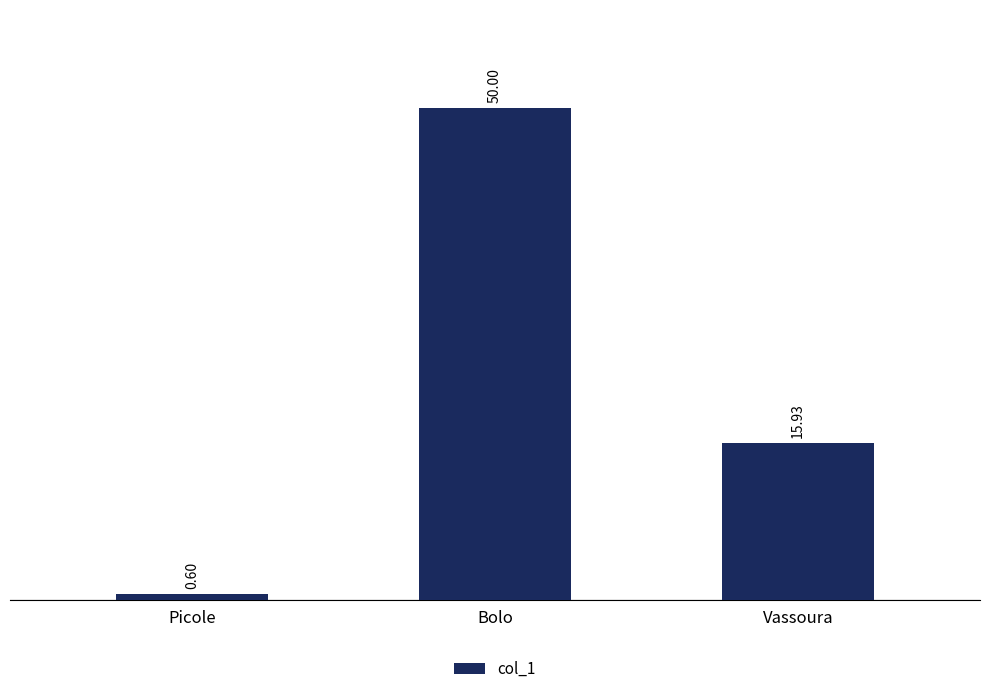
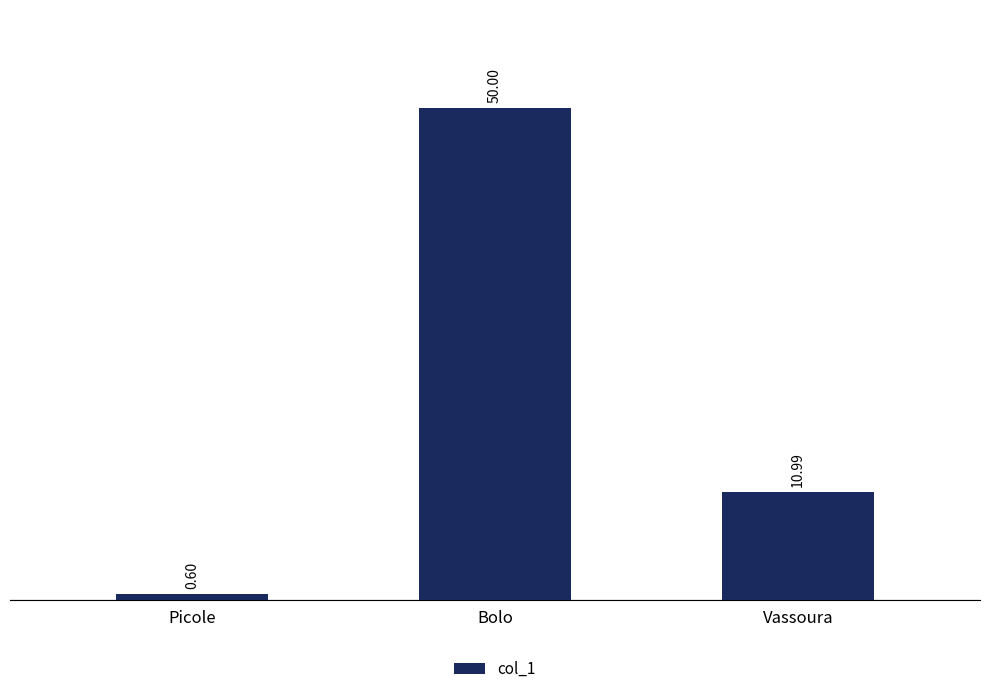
  {
    "Picole": 0.60,
    "Bolo": 50.00,
-   "Vassoura": 15.93
+   "Vassoura": 10.99
  }
